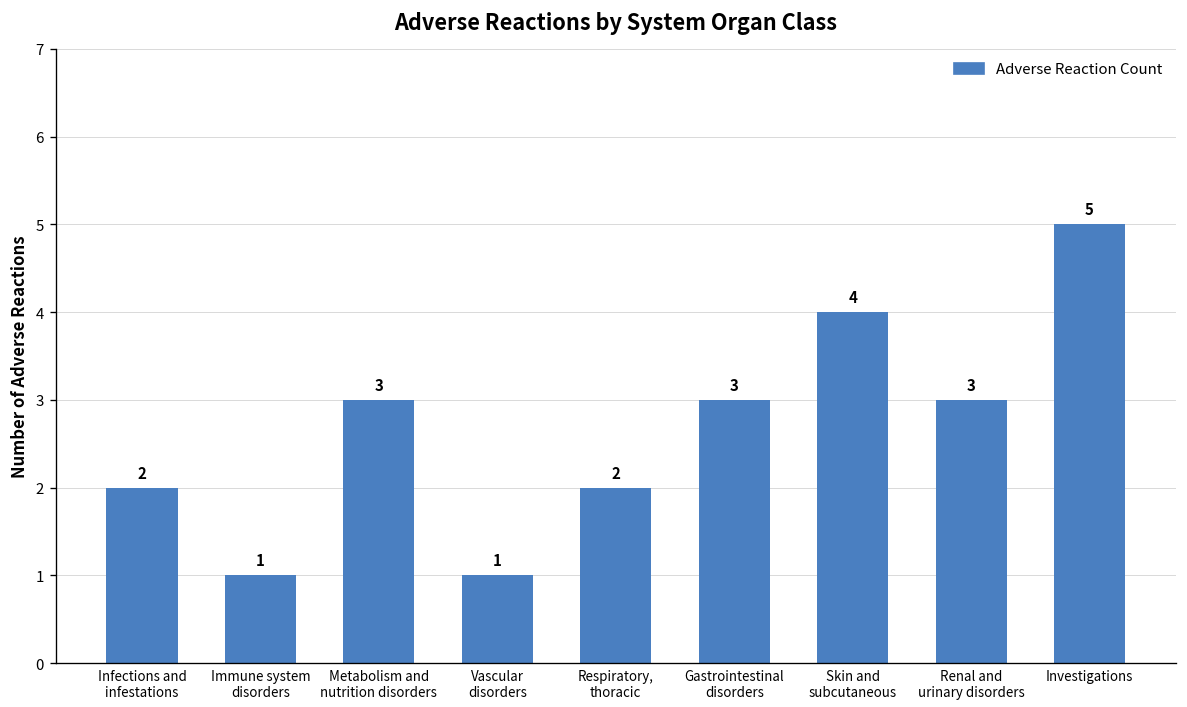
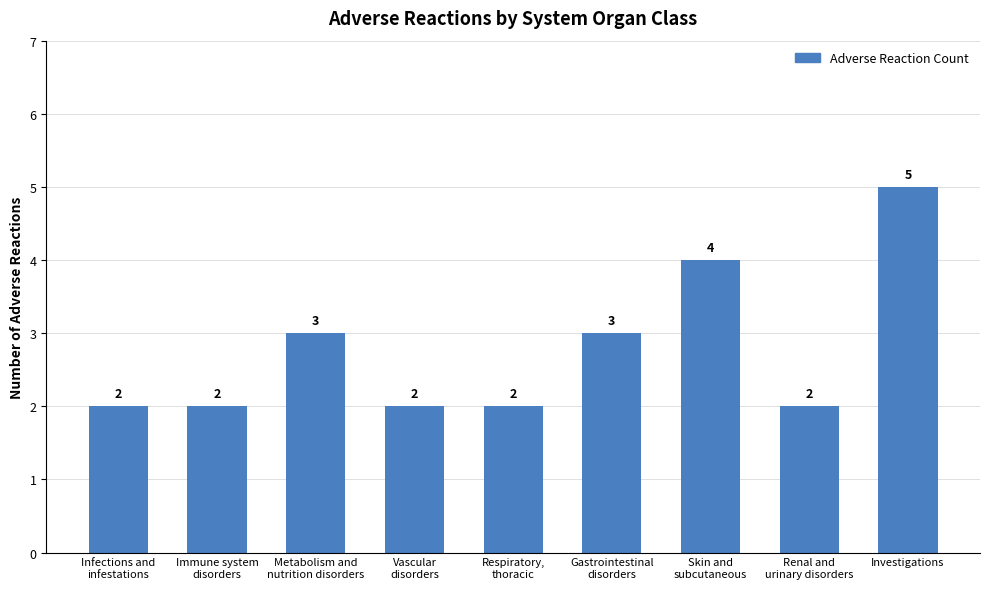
  {
    "Infections and infestations": 2,
-   "Immune system disorders": 1,
+   "Immune system disorders": 2,
    "Metabolism and nutrition disorders": 3,
-   "Vascular disorders": 1,
+   "Vascular disorders": 2,
    "Respiratory, thoracic": 2,
    "Gastrointestinal disorders": 3,
    "Skin and subcutaneous": 4,
-   "Renal and urinary disorders": 3,
+   "Renal and urinary disorders": 2,
    "Investigations": 5
  }
